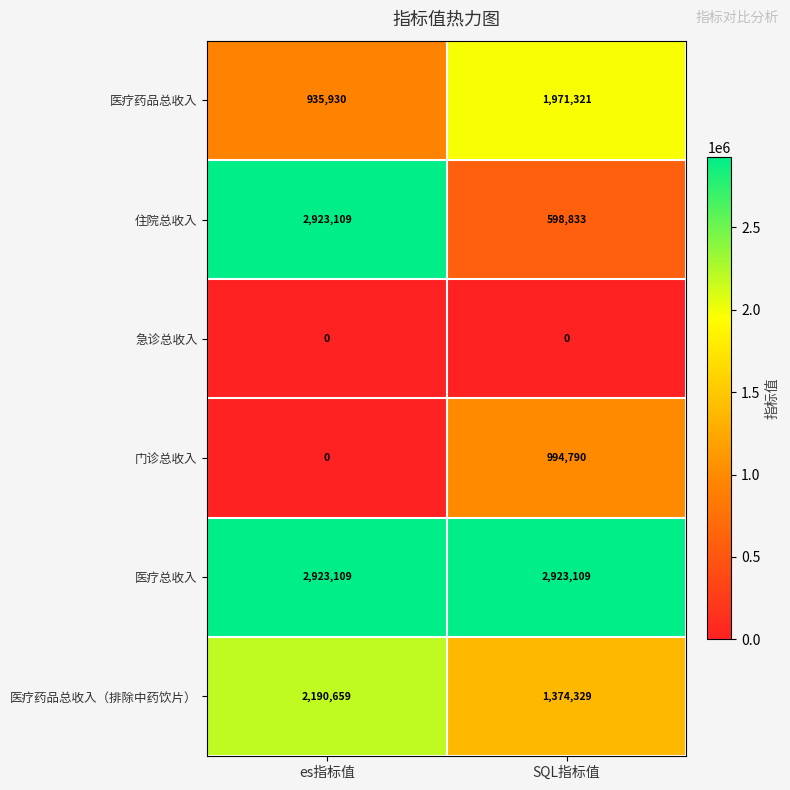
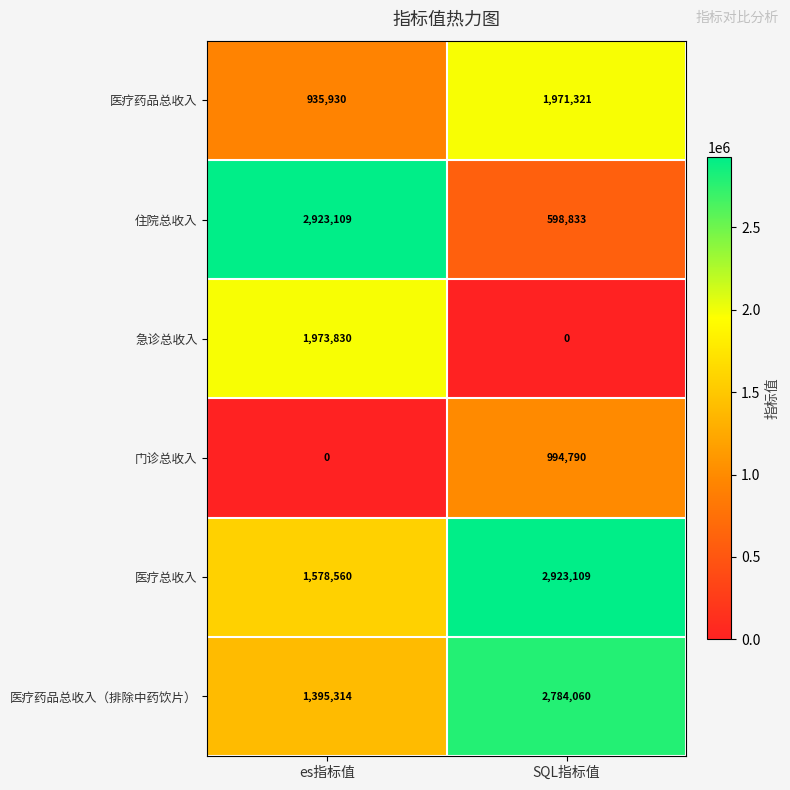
  {
    "医疗药品总收入": {
      "es指标值": "935,930",
      "SQL指标值": "1,971,321"
    },
    "住院总收入": {
      "es指标值": "2,923,109",
      "SQL指标值": "598,833"
    },
    "急诊总收入": {
-     "es指标值": "0",
+     "es指标值": "1,973,830",
      "SQL指标值": "0"
    },
    "门诊总收入": {
      "es指标值": "0",
      "SQL指标值": "994,790"
    },
    "医疗总收入": {
-     "es指标值": "2,923,109",
+     "es指标值": "1,578,560",
      "SQL指标值": "2,923,109"
    },
    "医疗药品总收入（排除中药饮片）": {
-     "es指标值": "2,190,659",
-     "SQL指标值": "1,374,329"
+     "es指标值": "1,395,314",
+     "SQL指标值": "2,784,060"
    }
  }
